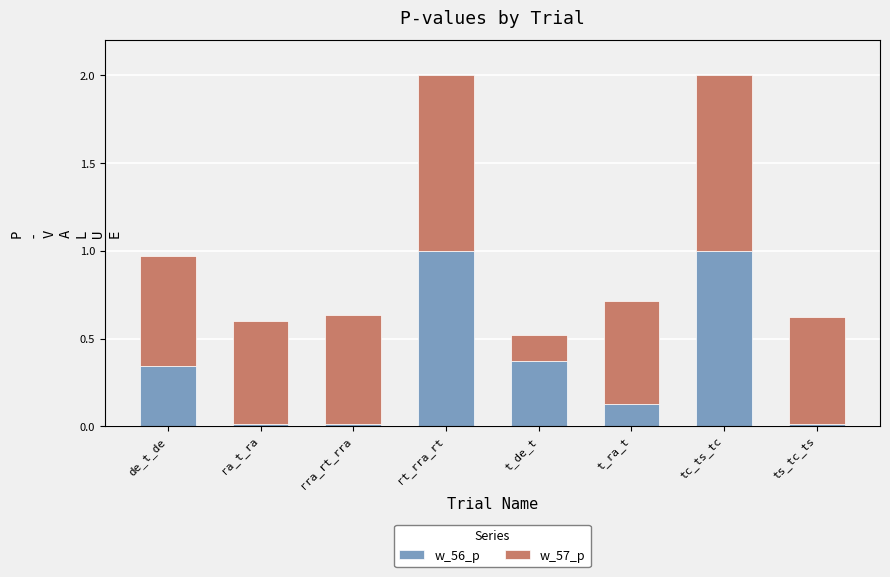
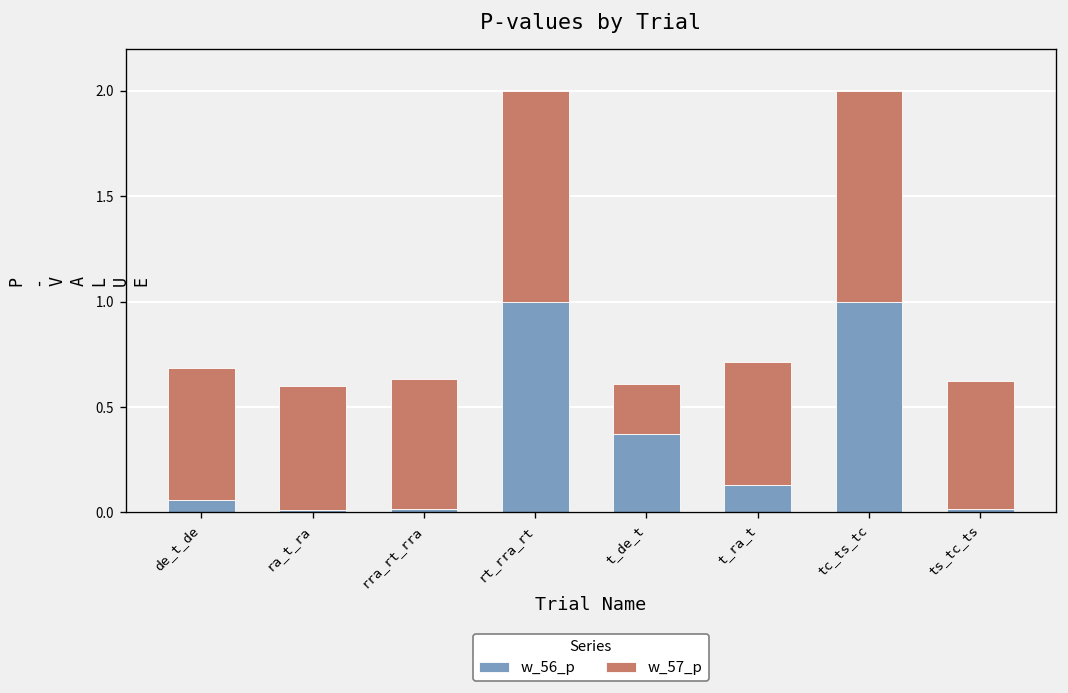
  {
    "w_56_p": {
-     "de_t_de": 0.35,
+     "de_t_de": 0.06,
      "rra_rt_rra": 0.01,
      "rt_rra_rt": 1.00,
      "t_de_t": 0.37,
      "t_ra_t": 0.13,
      "tc_ts_tc": 1.00,
      "ts_tc_ts": 0.01
    },
    "w_57_p": {
      "de_t_de": 0.62,
      "ra_t_ra": 0.59,
      "rra_rt_rra": 0.62,
      "rt_rra_rt": 1.00,
-     "t_de_t": 0.15,
+     "t_de_t": 0.24,
      "t_ra_t": 0.59,
      "tc_ts_tc": 1.00,
      "ts_tc_ts": 0.61
    }
  }
